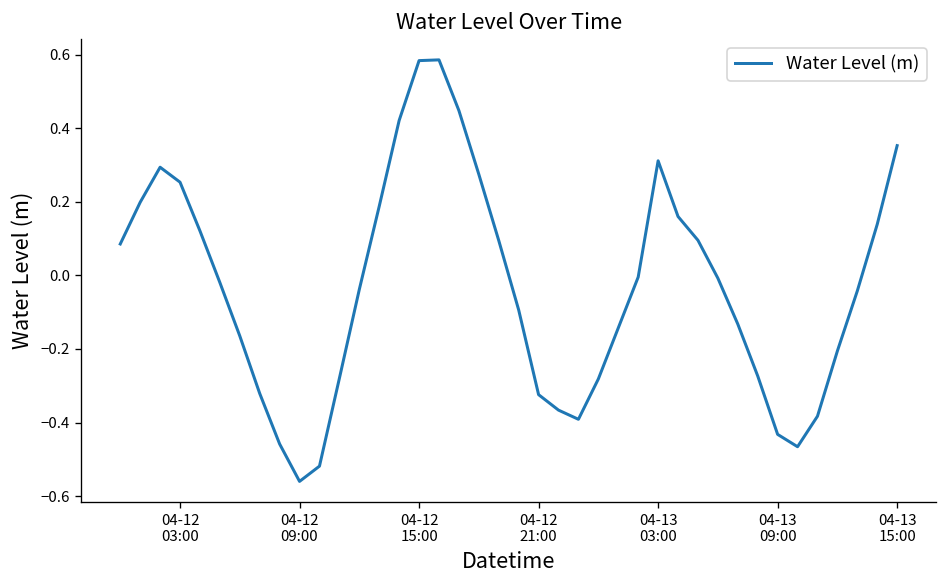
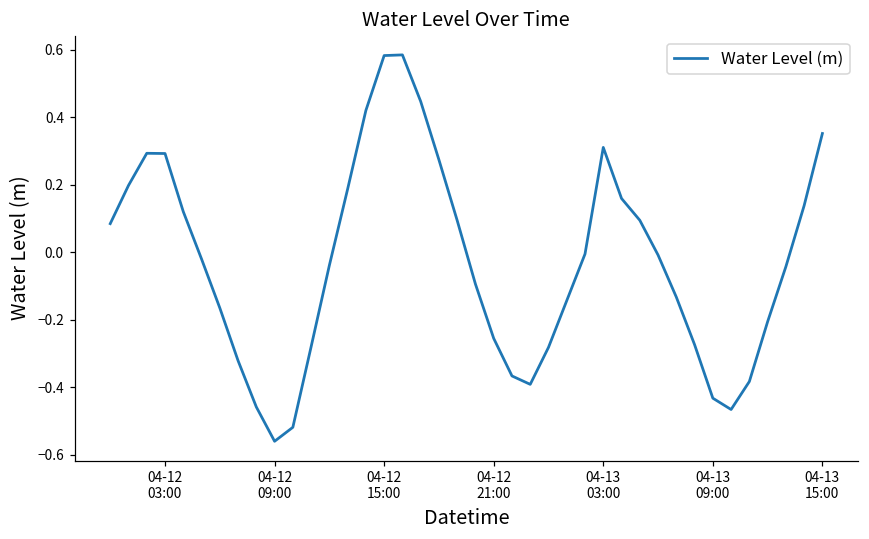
  {
-   "04-12 03:00": 0.25,
+   "04-12 03:00": 0.29,
    "04-12 09:00": -0.56,
    "04-12 15:00": 0.58,
-   "04-12 21:00": -0.32,
+   "04-12 21:00": -0.26,
    "04-13 03:00": 0.31,
    "04-13 09:00": -0.43,
    "04-13 15:00": 0.35
  }
